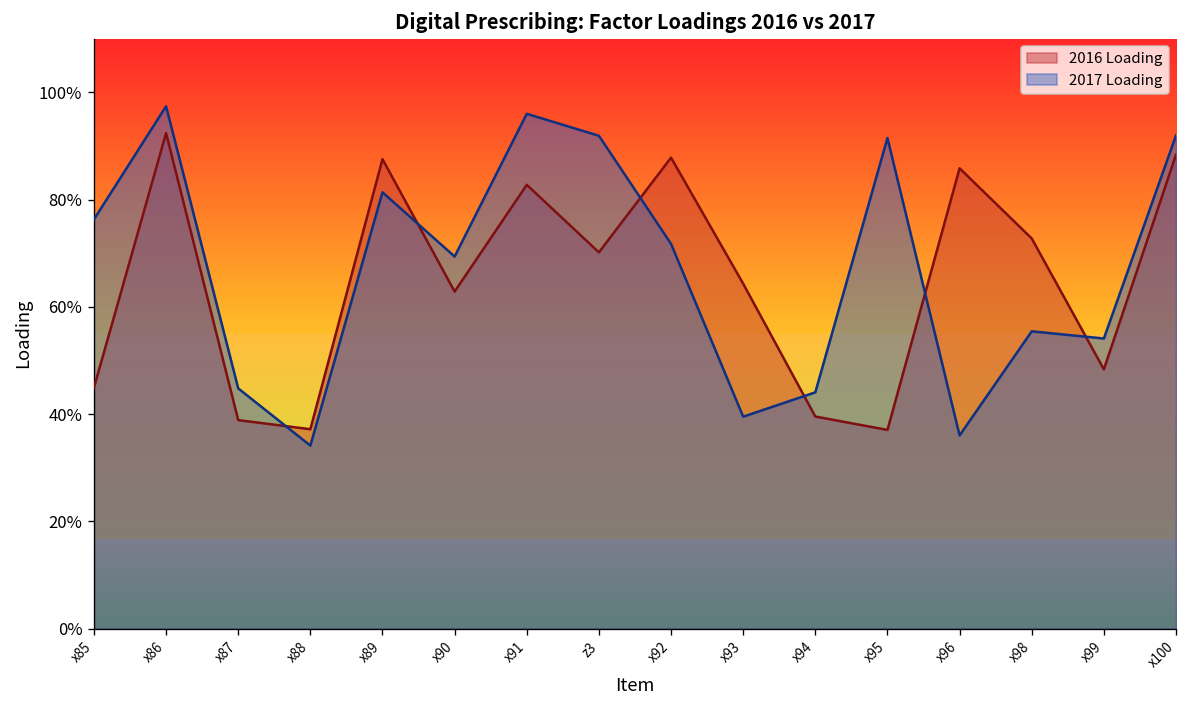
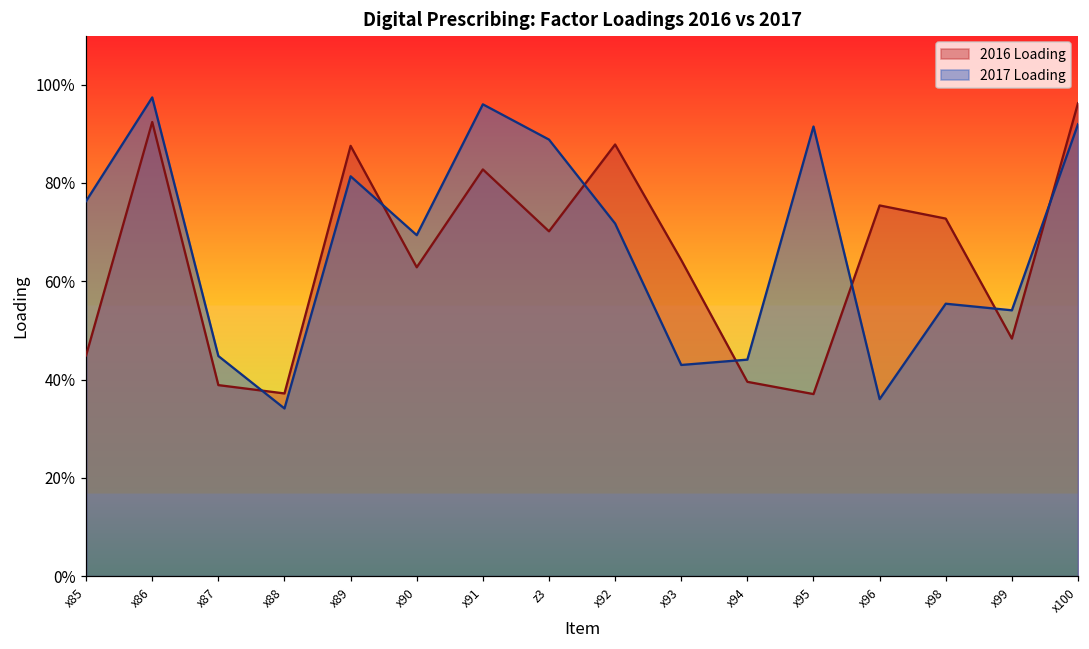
  {
    "2016 Loading": {
      "x85": "45%",
      "x86": "92%",
      "x87": "39%",
      "x88": "37%",
      "x89": "88%",
      "x90": "63%",
      "x91": "83%",
      "z3": "70%",
      "x92": "88%",
      "x93": "64%",
      "x94": "40%",
      "x95": "37%",
-     "x96": "86%",
+     "x96": "75%",
      "x98": "73%",
      "x99": "48%",
-     "x100": "88%"
+     "x100": "96%"
    },
    "2017 Loading": {
      "x85": "76%",
      "x86": "97%",
      "x87": "45%",
      "x88": "34%",
      "x89": "81%",
      "x90": "69%",
      "x91": "96%",
-     "z3": "92%",
+     "z3": "89%",
      "x92": "72%",
-     "x93": "40%",
+     "x93": "43%",
      "x94": "44%",
      "x95": "91%",
      "x96": "36%",
      "x98": "55%",
      "x99": "54%",
      "x100": "92%"
    }
  }
